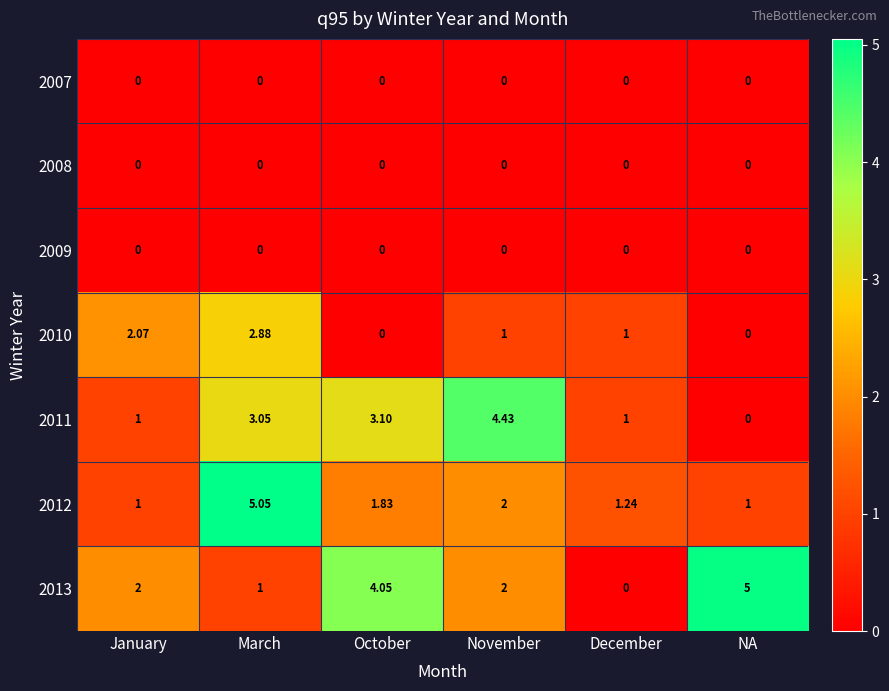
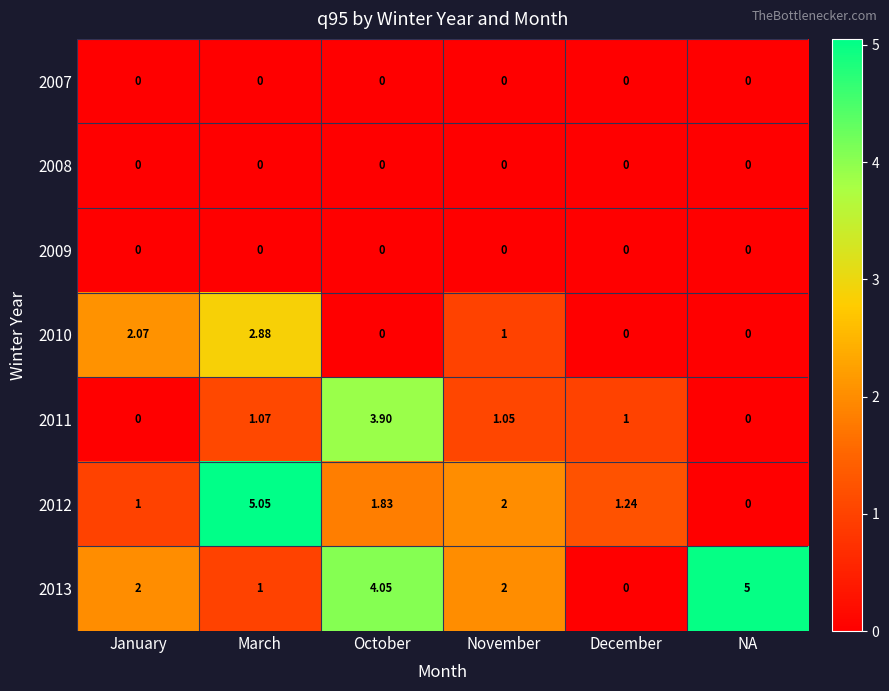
  {
    "2007": {
      "January": 0,
      "March": 0,
      "October": 0,
      "November": 0,
      "December": 0,
      "NA": 0
    },
    "2008": {
      "January": 0,
      "March": 0,
      "October": 0,
      "November": 0,
      "December": 0,
      "NA": 0
    },
    "2009": {
      "January": 0,
      "March": 0,
      "October": 0,
      "November": 0,
      "December": 0,
      "NA": 0
    },
    "2010": {
      "January": 2.07,
      "March": 2.88,
      "October": 0,
      "November": 1,
-     "December": 1,
+     "December": 0,
      "NA": 0
    },
    "2011": {
-     "January": 1,
-     "March": 3.05,
-     "October": 3.10,
-     "November": 4.43,
+     "January": 0,
+     "March": 1.07,
+     "October": 3.90,
+     "November": 1.05,
      "December": 1,
      "NA": 0
    },
    "2012": {
      "January": 1,
      "March": 5.05,
      "October": 1.83,
      "November": 2,
      "December": 1.24,
-     "NA": 1
+     "NA": 0
    },
    "2013": {
      "January": 2,
      "March": 1,
      "October": 4.05,
      "November": 2,
      "December": 0,
      "NA": 5
    }
  }
